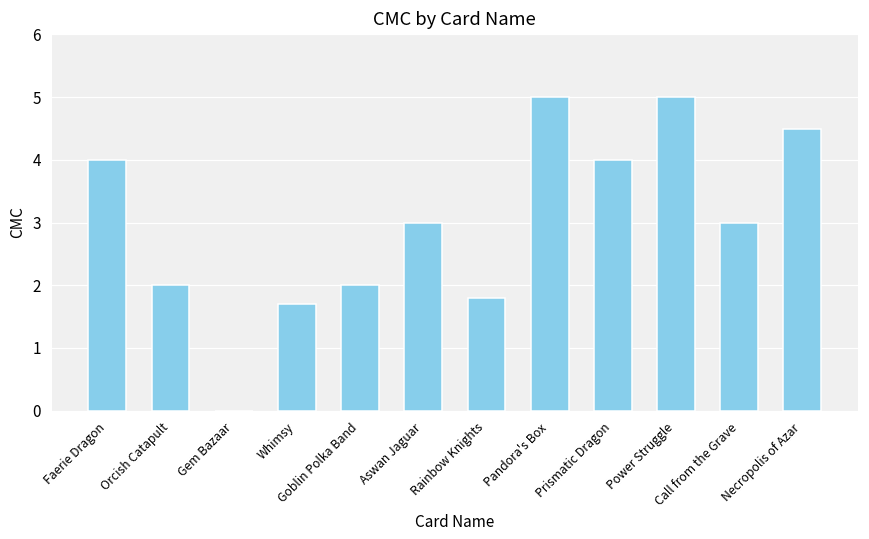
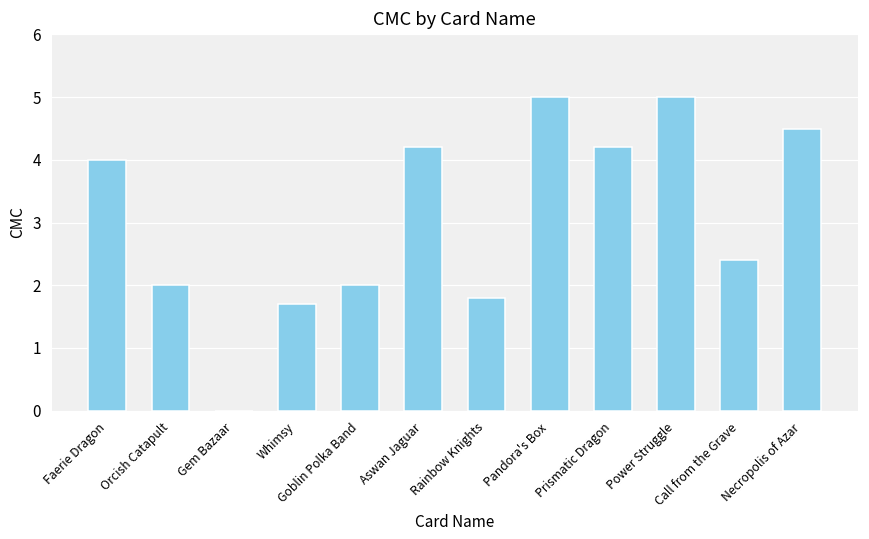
  {
    "Faerie Dragon": 4.0,
    "Orcish Catapult": 2.0,
    "Gem Bazaar": 0.0,
    "Whimsy": 1.7,
    "Goblin Polka Band": 2.0,
-   "Aswan Jaguar": 3.0,
+   "Aswan Jaguar": 4.2,
    "Rainbow Knights": 1.8,
    "Pandora's Box": 5.0,
-   "Prismatic Dragon": 4.0,
+   "Prismatic Dragon": 4.2,
    "Power Struggle": 5.0,
-   "Call from the Grave": 3.0,
+   "Call from the Grave": 2.4,
    "Necropolis of Azar": 4.5
  }
